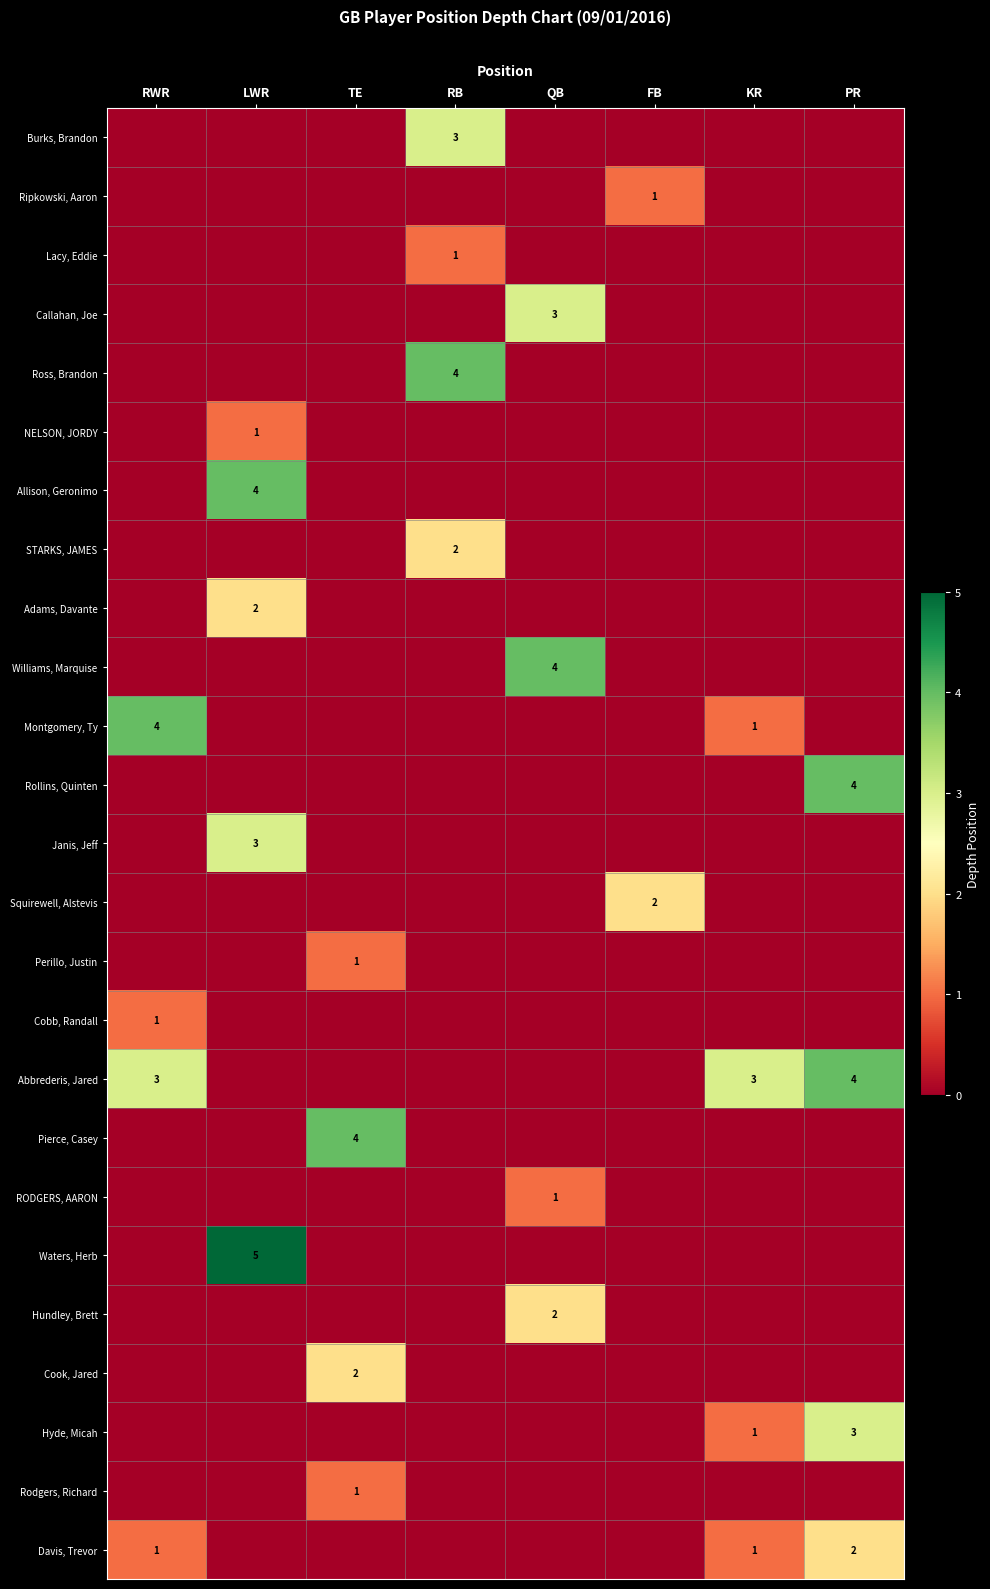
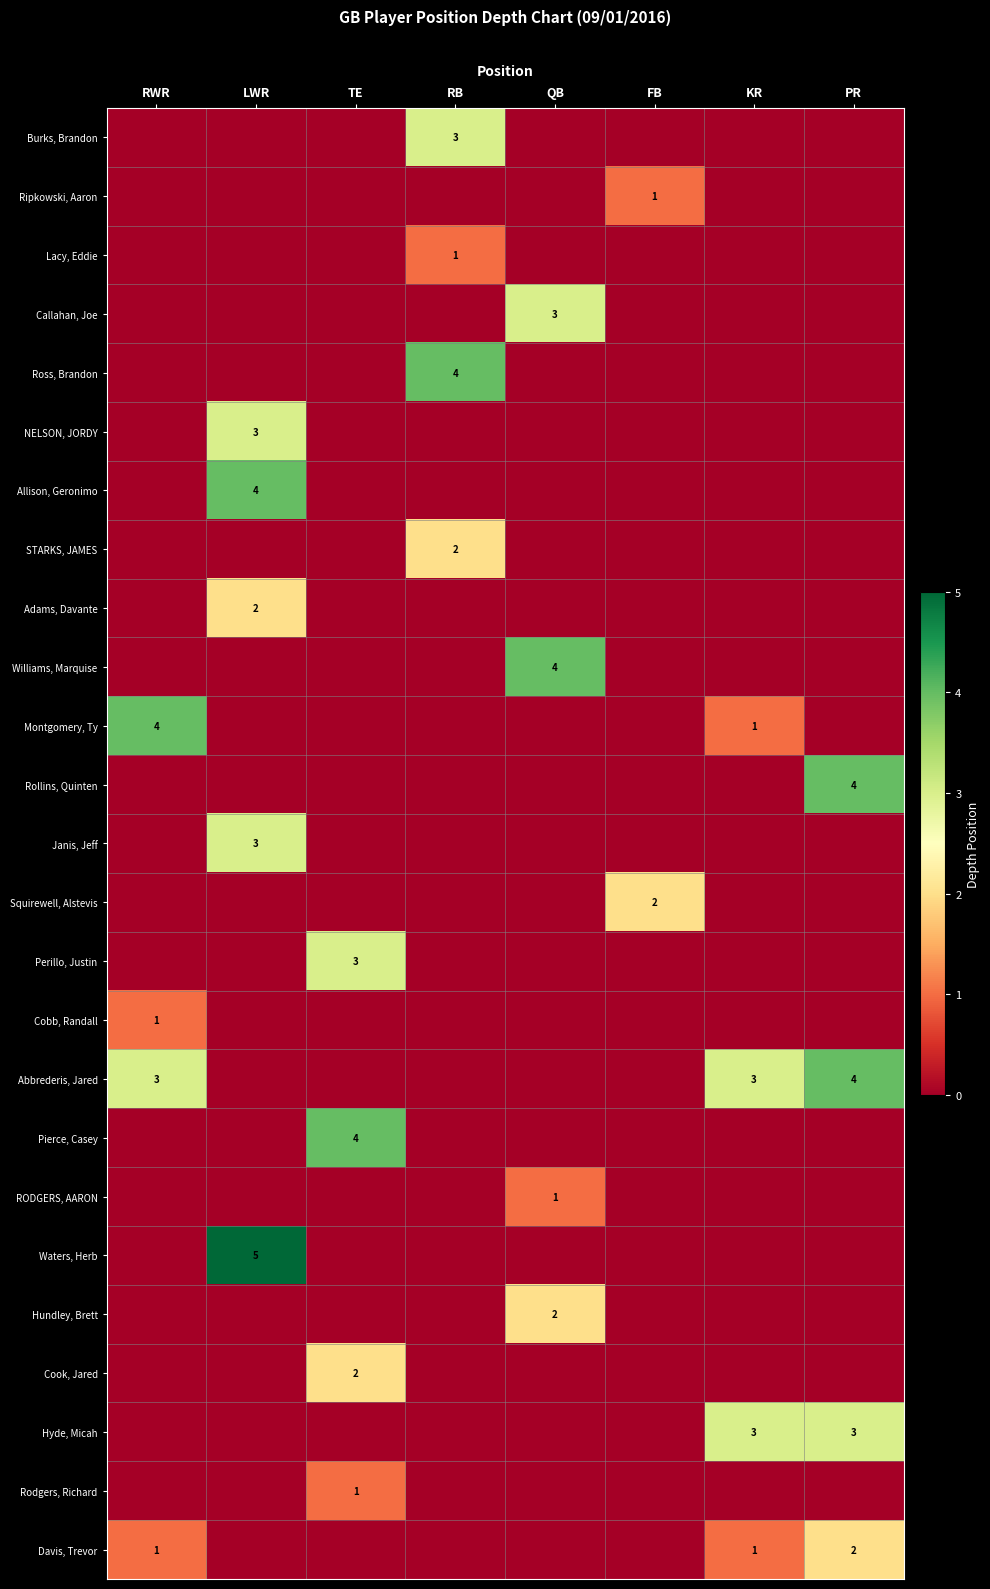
  {
    "Burks, Brandon": {
      "RB": 3
    },
    "Ripkowski, Aaron": {
      "FB": 1
    },
    "Lacy, Eddie": {
      "RB": 1
    },
    "Callahan, Joe": {
      "QB": 3
    },
    "Ross, Brandon": {
      "RB": 4
    },
    "NELSON, JORDY": {
-     "LWR": 1
+     "LWR": 3
    },
    "Allison, Geronimo": {
      "LWR": 4
    },
    "STARKS, JAMES": {
      "RB": 2
    },
    "Adams, Davante": {
      "LWR": 2
    },
    "Williams, Marquise": {
      "QB": 4
    },
    "Montgomery, Ty": {
      "RWR": 4,
      "KR": 1
    },
    "Rollins, Quinten": {
      "PR": 4
    },
    "Janis, Jeff": {
      "LWR": 3
    },
    "Squirewell, Alstevis": {
      "FB": 2
    },
    "Perillo, Justin": {
-     "TE": 1
+     "TE": 3
    },
    "Cobb, Randall": {
      "RWR": 1
    },
    "Abbrederis, Jared": {
      "RWR": 3,
      "KR": 3,
      "PR": 4
    },
    "Pierce, Casey": {
      "TE": 4
    },
    "RODGERS, AARON": {
      "QB": 1
    },
    "Waters, Herb": {
      "LWR": 5
    },
    "Hundley, Brett": {
      "QB": 2
    },
    "Cook, Jared": {
      "TE": 2
    },
    "Hyde, Micah": {
-     "KR": 1,
+     "KR": 3,
      "PR": 3
    },
    "Rodgers, Richard": {
      "TE": 1
    },
    "Davis, Trevor": {
      "RWR": 1,
      "KR": 1,
      "PR": 2
    }
  }
